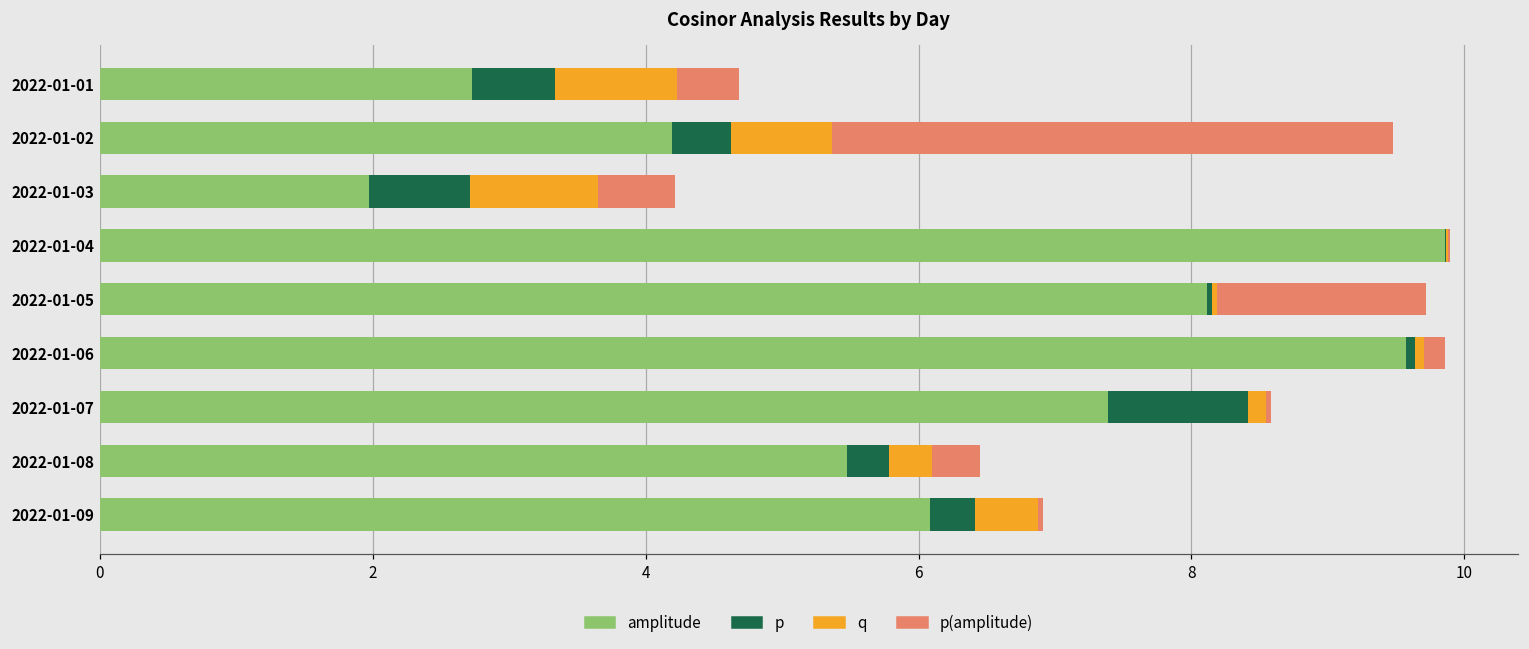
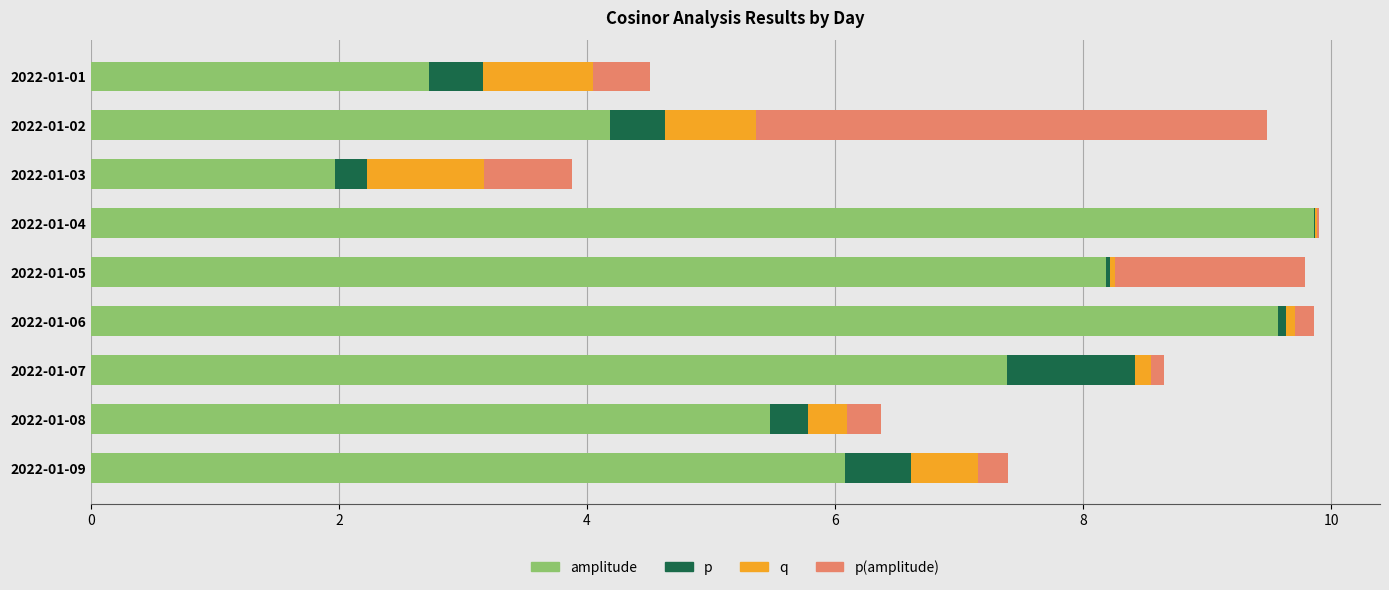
  {
    "amplitude": {
      "2022-01-01": 2.73,
      "2022-01-02": 4.19,
      "2022-01-03": 1.97,
      "2022-01-04": 9.86,
-     "2022-01-05": 8.12,
+     "2022-01-05": 8.18,
      "2022-01-06": 9.57,
      "2022-01-07": 7.39,
      "2022-01-08": 5.48,
      "2022-01-09": 6.08
    },
    "p": {
-     "2022-01-01": 0.61,
+     "2022-01-01": 0.43,
      "2022-01-02": 0.44,
-     "2022-01-03": 0.74,
+     "2022-01-03": 0.26,
      "2022-01-05": 0.04,
      "2022-01-06": 0.07,
      "2022-01-07": 1.03,
      "2022-01-08": 0.31,
-     "2022-01-09": 0.33
+     "2022-01-09": 0.53
    },
    "q": {
      "2022-01-01": 0.89,
      "2022-01-02": 0.74,
      "2022-01-03": 0.94,
      "2022-01-05": 0.04,
      "2022-01-06": 0.07,
      "2022-01-07": 0.13,
      "2022-01-08": 0.32,
-     "2022-01-09": 0.46
+     "2022-01-09": 0.54
    },
    "p(amplitude)": {
      "2022-01-01": 0.46,
      "2022-01-02": 4.11,
-     "2022-01-03": 0.56,
+     "2022-01-03": 0.71,
      "2022-01-05": 1.53,
      "2022-01-06": 0.15,
-     "2022-01-07": 0.04,
-     "2022-01-08": 0.35,
-     "2022-01-09": 0.04
+     "2022-01-07": 0.11,
+     "2022-01-08": 0.27,
+     "2022-01-09": 0.25
    }
  }
